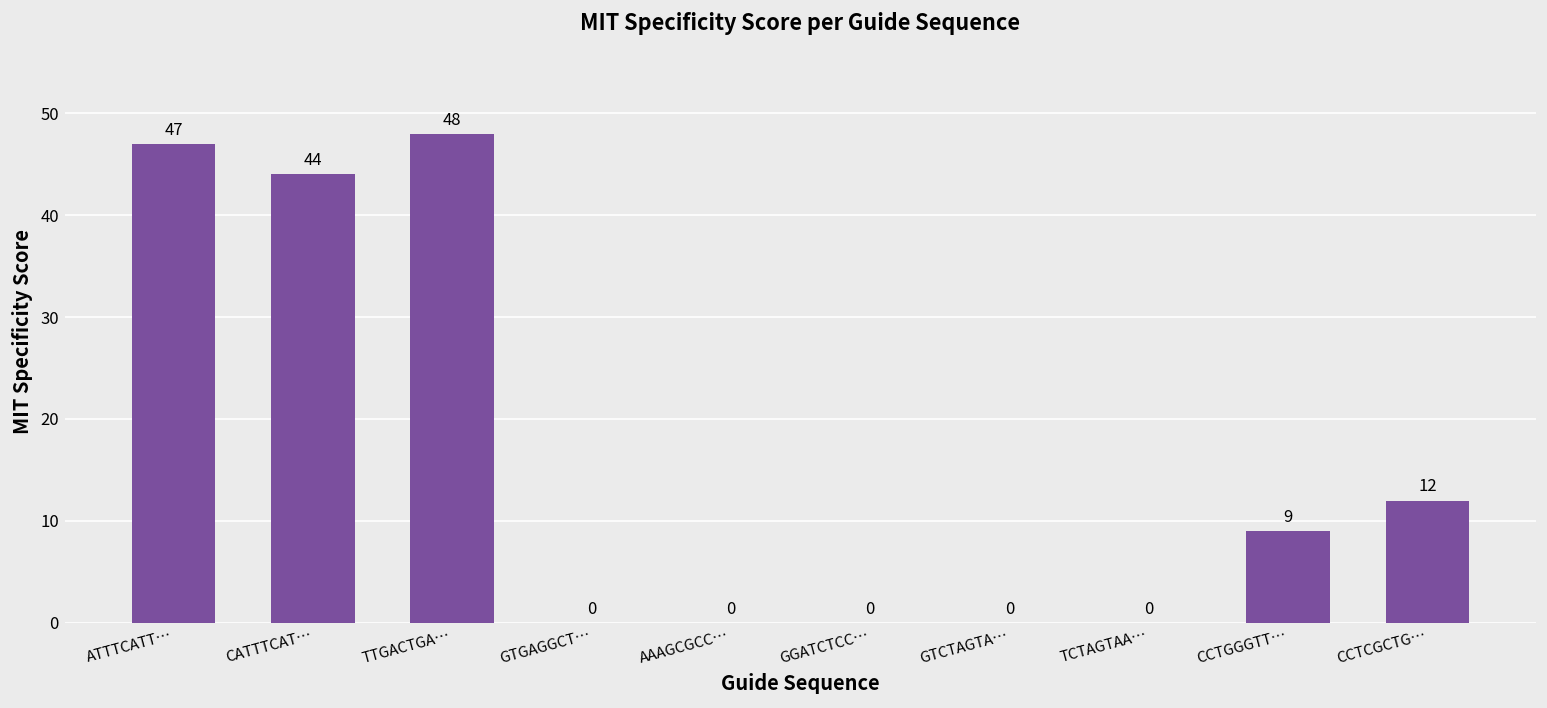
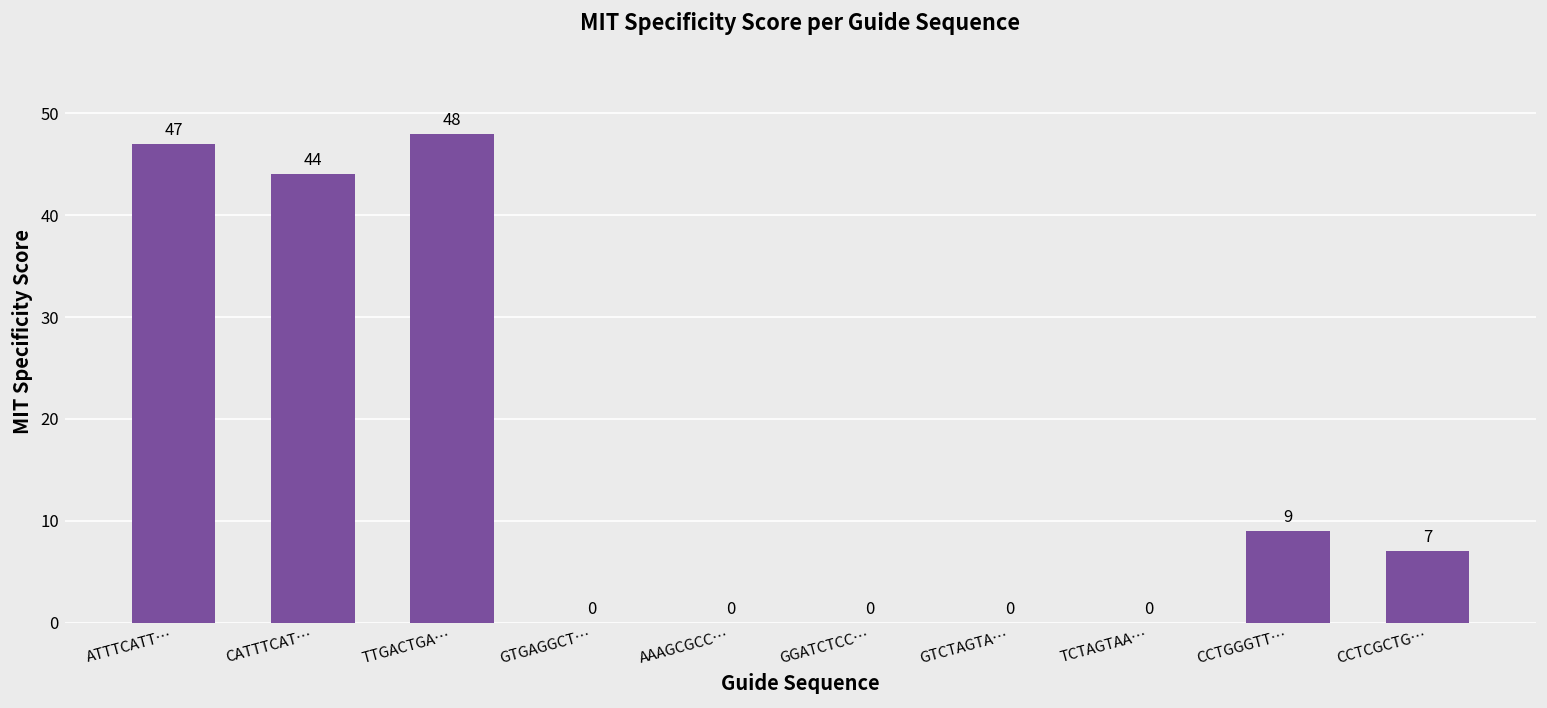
  {
    "ATTTCATT…": 47,
    "CATTTCAT…": 44,
    "TTGACTGA…": 48,
    "GTGAGGCT…": 0,
    "AAAGCGCC…": 0,
    "GGATCTCC…": 0,
    "GTCTAGTA…": 0,
    "TCTAGTAA…": 0,
    "CCTGGGTT…": 9,
-   "CCTCGCTG…": 12
+   "CCTCGCTG…": 7
  }
